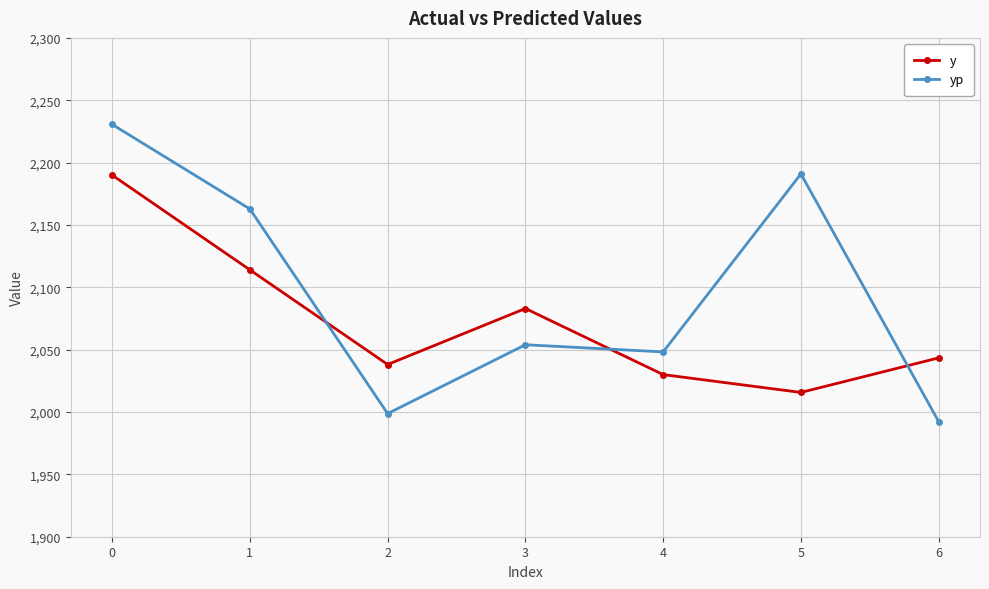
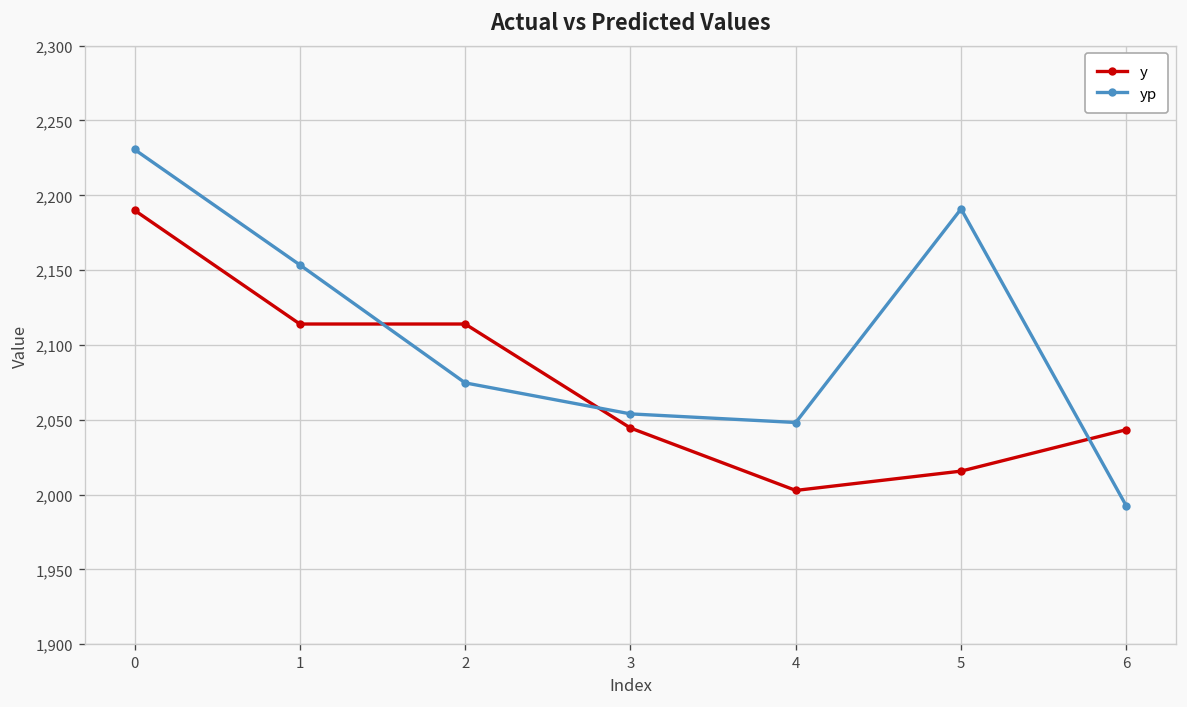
  {
    "y": {
      "0": "2,190",
      "1": "2,114",
-     "2": "2,038",
-     "3": "2,083",
-     "4": "2,030",
+     "2": "2,114",
+     "3": "2,045",
+     "4": "2,003",
      "5": "2,016",
      "6": "2,043"
    },
    "yp": {
      "0": "2,231",
-     "1": "2,163",
-     "2": "1,999",
+     "1": "2,154",
+     "2": "2,075",
      "3": "2,054",
      "4": "2,048",
      "5": "2,191",
      "6": "1,992"
    }
  }
